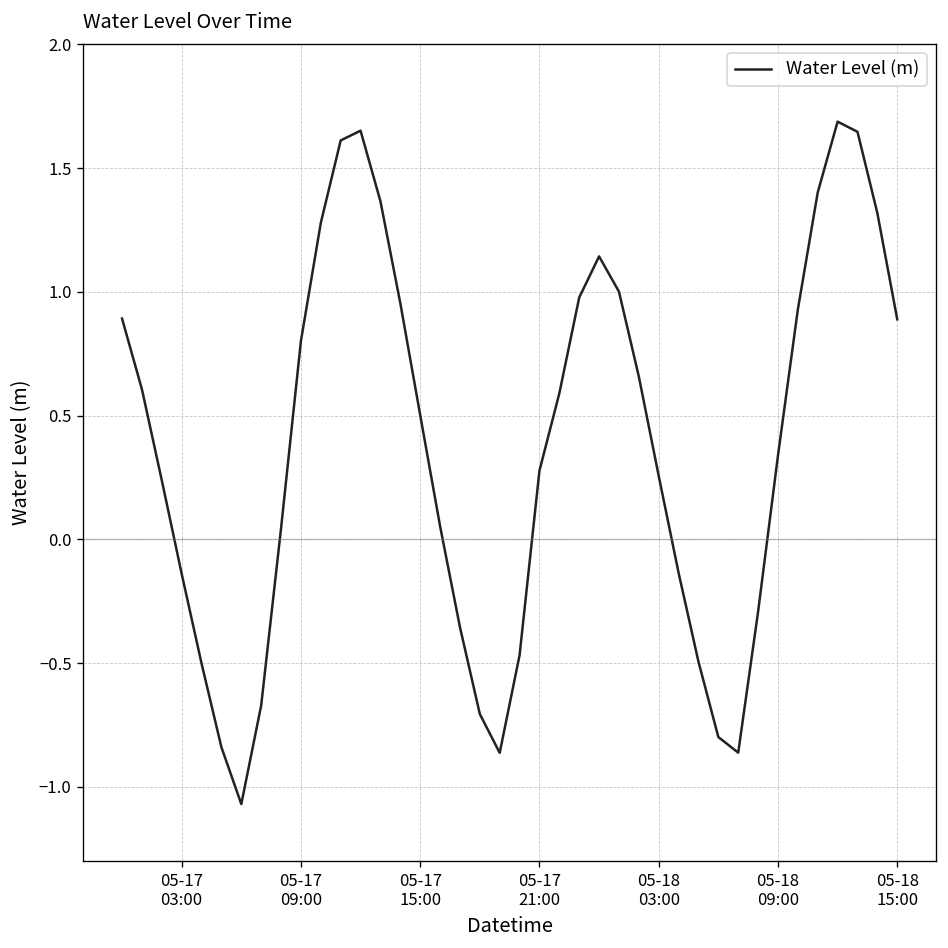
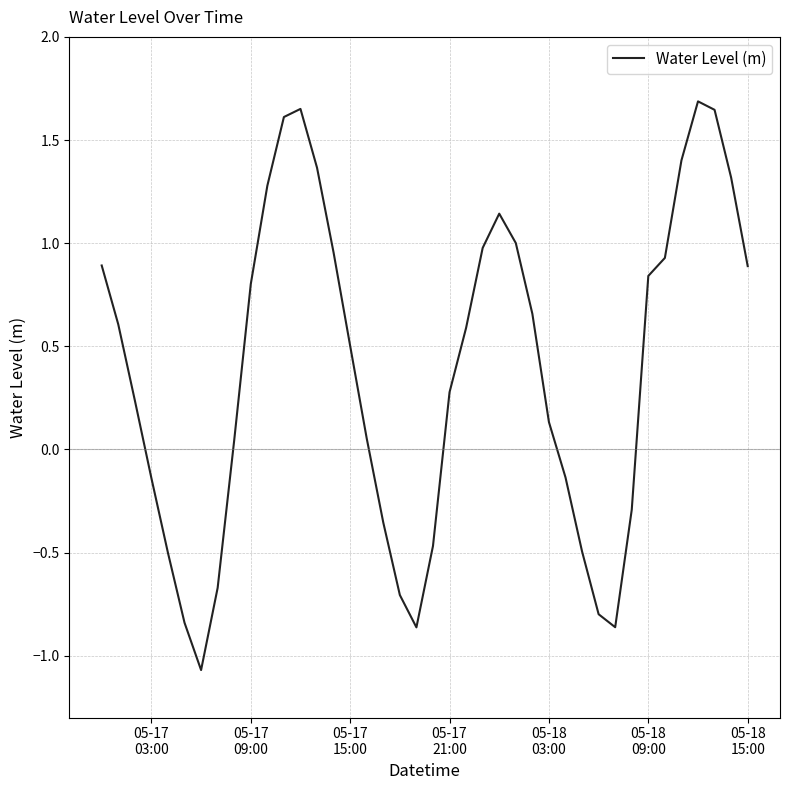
  {
    "05-17 03:00": -0.14,
    "05-17 09:00": 0.80,
    "05-17 15:00": 0.50,
    "05-17 21:00": 0.28,
-   "05-18 03:00": 0.26,
-   "05-18 09:00": 0.34,
+   "05-18 03:00": 0.13,
+   "05-18 09:00": 0.84,
    "05-18 15:00": 0.89
  }
